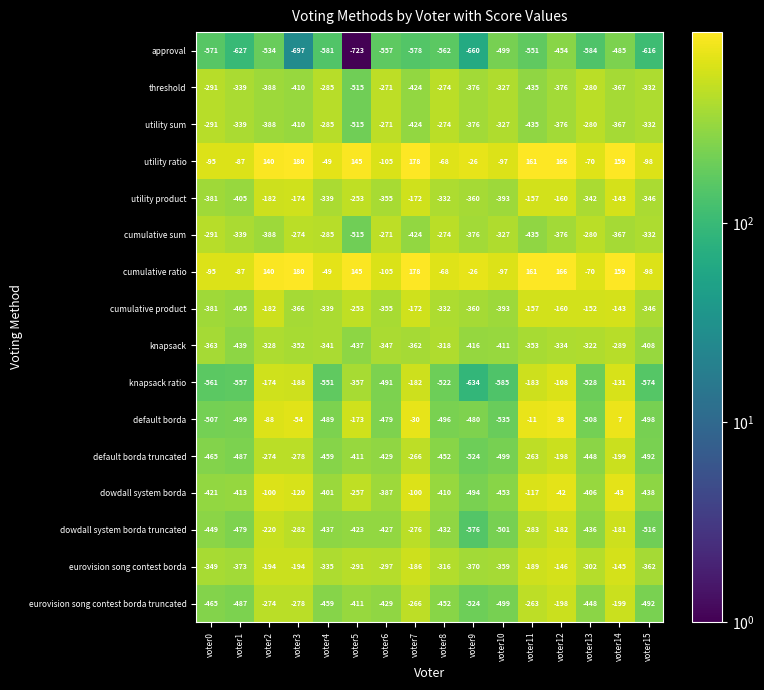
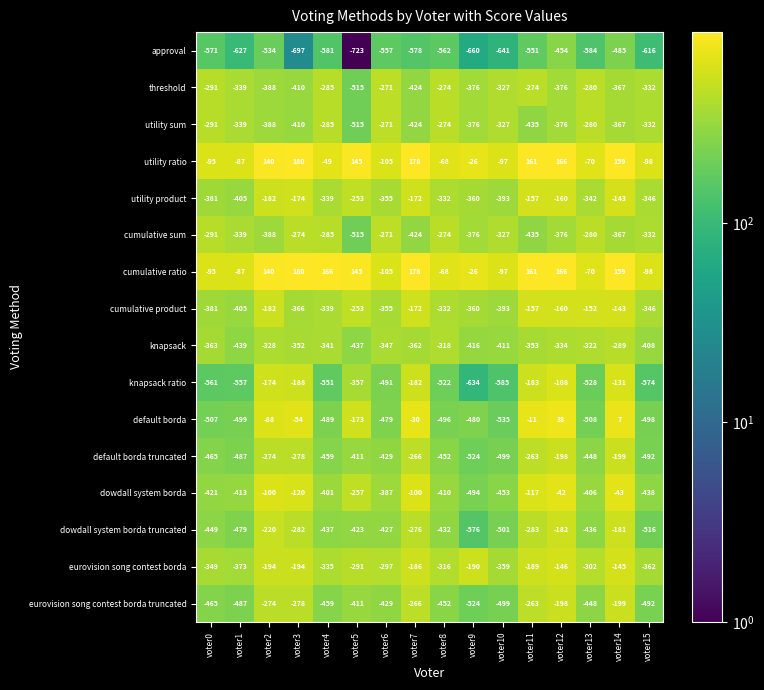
  {
    "approval": {
      "voter0": -571,
      "voter1": -627,
      "voter2": -534,
      "voter3": -697,
      "voter4": -581,
      "voter5": -723,
      "voter6": -557,
      "voter7": -578,
      "voter8": -562,
      "voter9": -660,
-     "voter10": -499,
+     "voter10": -641,
      "voter11": -551,
      "voter12": -454,
      "voter13": -584,
      "voter14": -485,
      "voter15": -616
    },
    "threshold": {
      "voter0": -291,
      "voter1": -339,
      "voter2": -388,
      "voter3": -410,
      "voter4": -285,
      "voter5": -515,
      "voter6": -271,
      "voter7": -424,
      "voter8": -274,
      "voter9": -376,
      "voter10": -327,
-     "voter11": -435,
+     "voter11": -274,
      "voter12": -376,
      "voter13": -280,
      "voter14": -367,
      "voter15": -332
    },
    "cumulative ratio": {
      "voter0": -95,
      "voter1": -87,
      "voter2": 140,
      "voter3": 180,
-     "voter4": -49,
+     "voter4": 166,
      "voter5": 145,
      "voter6": -105,
      "voter7": 178,
      "voter8": -68,
      "voter9": -26,
      "voter10": -97,
      "voter11": 161,
      "voter12": 166,
      "voter13": -70,
      "voter14": 159,
      "voter15": -98
    },
    "eurovision song contest borda": {
      "voter0": -349,
      "voter1": -373,
      "voter2": -194,
      "voter3": -194,
      "voter4": -335,
      "voter5": -291,
      "voter6": -297,
      "voter7": -186,
      "voter8": -316,
-     "voter9": -370,
+     "voter9": -190,
      "voter10": -359,
      "voter11": -189,
      "voter12": -146,
      "voter13": -302,
      "voter14": -145,
      "voter15": -362
    }
  }
